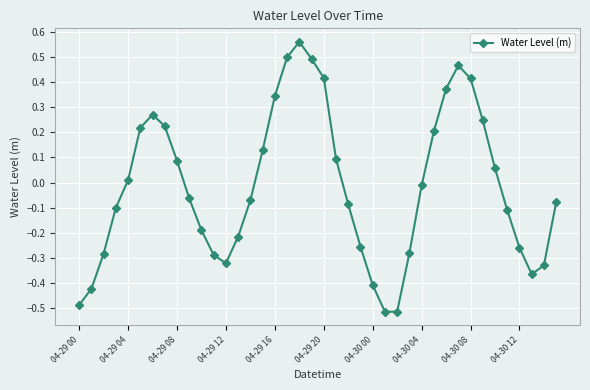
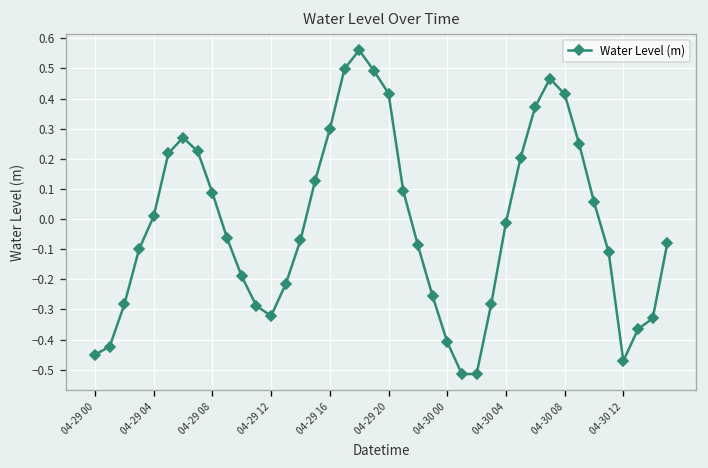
  {
-   "04-29 00": -0.49,
+   "04-29 00": -0.45,
    "04-29 04": 0.01,
    "04-29 08": 0.09,
    "04-29 12": -0.32,
-   "04-29 16": 0.34,
+   "04-29 16": 0.30,
    "04-29 20": 0.42,
    "04-30 00": -0.41,
    "04-30 04": -0.01,
    "04-30 08": 0.41,
-   "04-30 12": -0.26
+   "04-30 12": -0.47
  }
